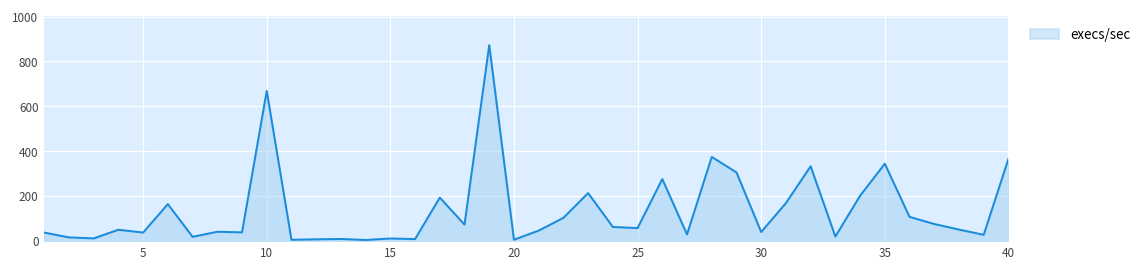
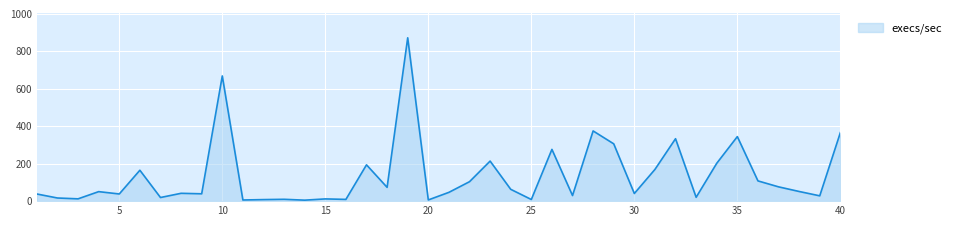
  {
    "5": 40,
    "10": 670,
    "15": 10,
    "20": 10,
-   "25": 60,
+   "25": 10,
    "30": 40,
    "35": 340,
    "40": 370
  }
